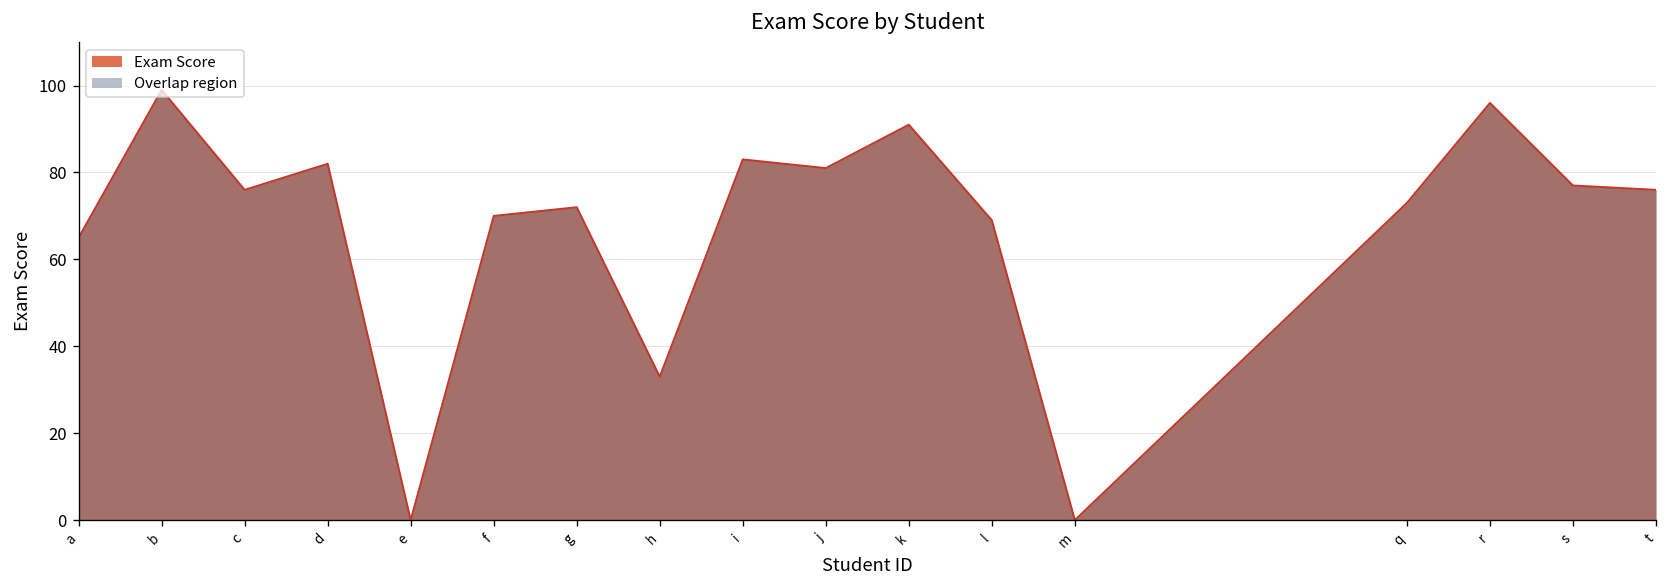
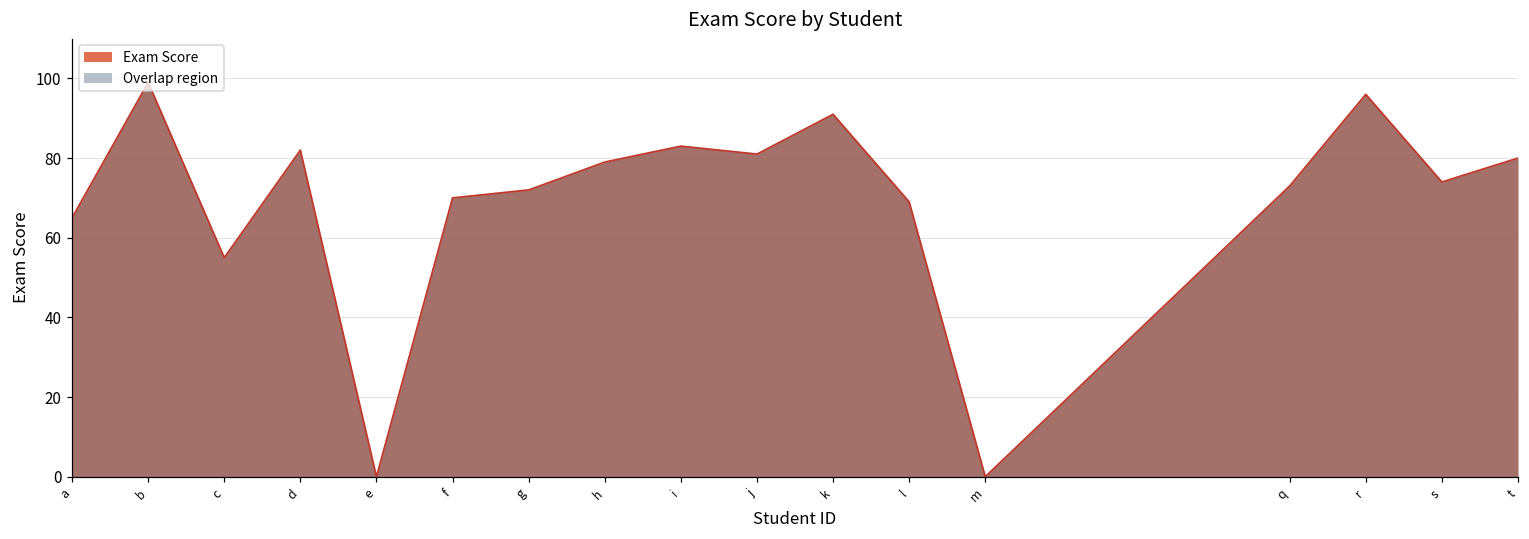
  {
    "a": 65,
-   "c": 76,
+   "c": 55,
    "d": 82,
    "e": 0,
    "f": 70,
    "g": 72,
-   "h": 33,
+   "h": 79,
    "i": 83,
    "j": 81,
    "k": 91,
    "l": 69,
    "m": 0,
    "q": 73,
    "r": 96,
-   "s": 77,
-   "t": 76
+   "s": 74,
+   "t": 80
  }
